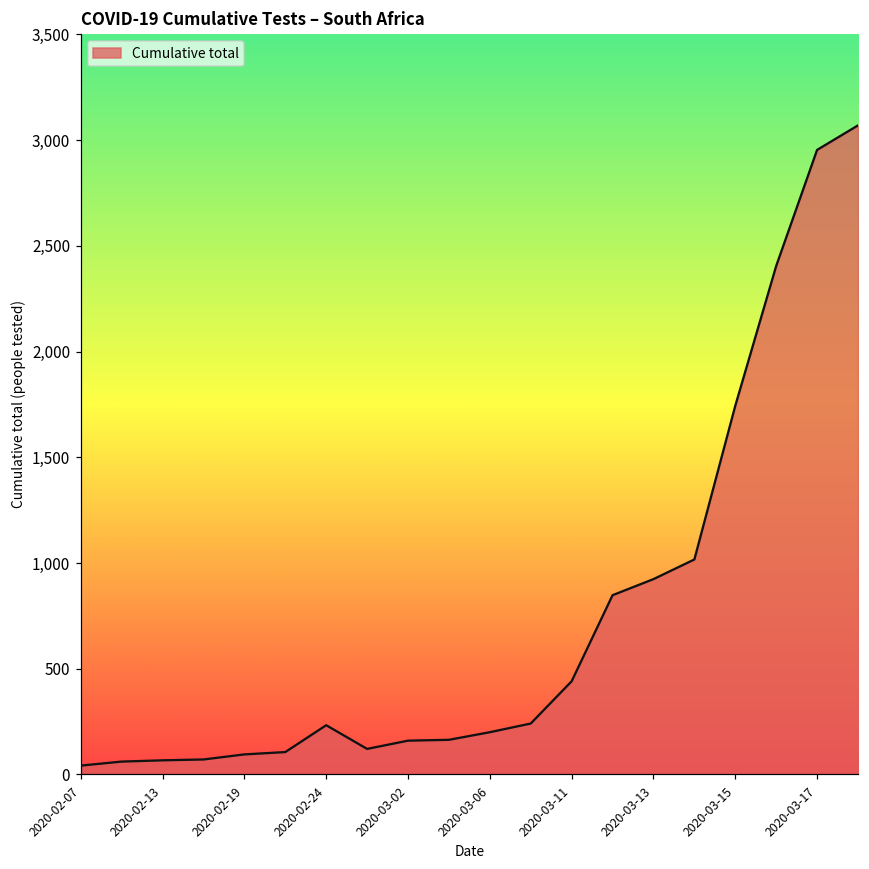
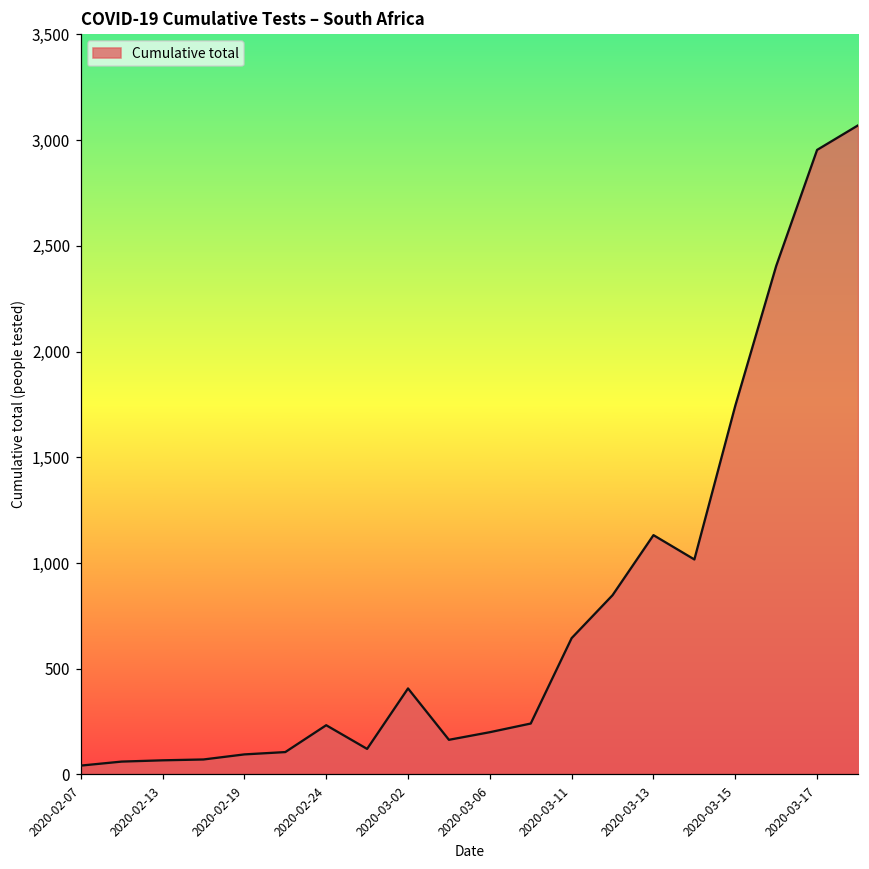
  {
    "2020-02-07": "40",
    "2020-02-13": "70",
    "2020-02-19": "100",
    "2020-02-24": "230",
-   "2020-03-02": "160",
+   "2020-03-02": "410",
    "2020-03-06": "200",
-   "2020-03-11": "440",
-   "2020-03-13": "920",
+   "2020-03-11": "650",
+   "2020-03-13": "1,130",
    "2020-03-15": "1,740",
    "2020-03-17": "2,950"
  }
